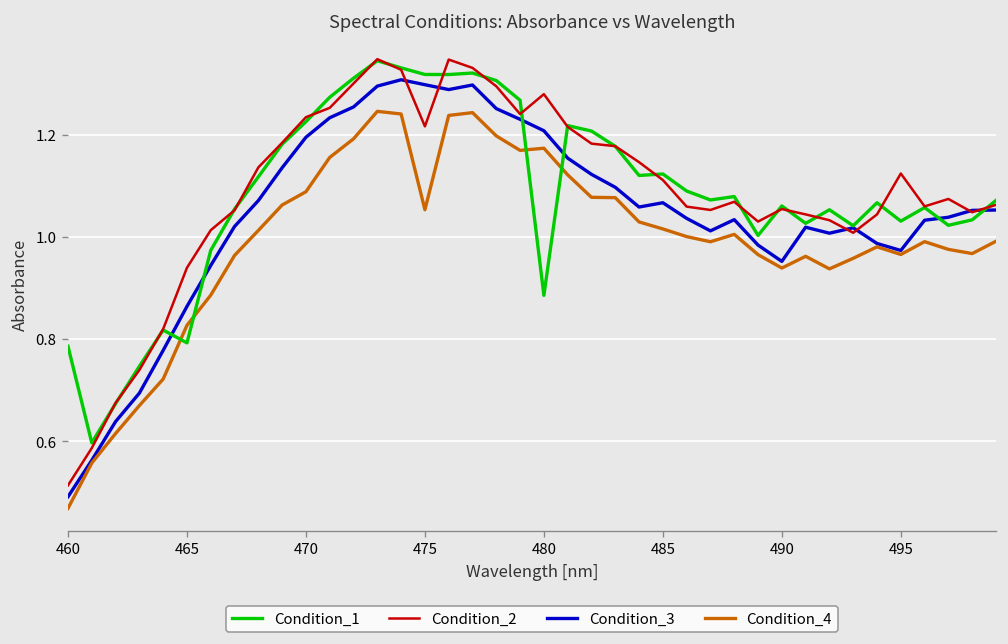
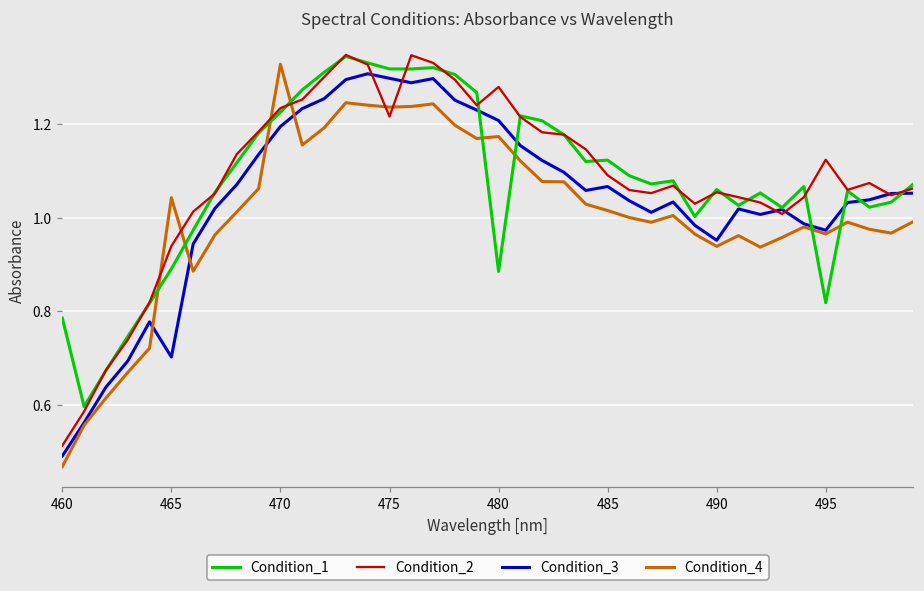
  {
    "Condition_1": {
      "460": 0.79,
-     "465": 0.79,
+     "465": 0.89,
      "470": 1.23,
      "475": 1.32,
      "480": 0.89,
      "485": 1.12,
      "490": 1.06,
-     "495": 1.03
+     "495": 0.82
    },
    "Condition_2": {
      "460": 0.51,
      "465": 0.94,
      "470": 1.23,
      "475": 1.22,
      "480": 1.28,
-     "485": 1.11,
+     "485": 1.09,
      "490": 1.05,
      "495": 1.12
    },
    "Condition_3": {
      "460": 0.49,
-     "465": 0.86,
+     "465": 0.70,
      "470": 1.20,
      "475": 1.30,
      "480": 1.21,
      "485": 1.07,
      "490": 0.95,
      "495": 0.97
    },
    "Condition_4": {
      "460": 0.47,
-     "465": 0.83,
-     "470": 1.09,
-     "475": 1.05,
+     "465": 1.04,
+     "470": 1.33,
+     "475": 1.24,
      "480": 1.17,
      "485": 1.02,
      "490": 0.94,
      "495": 0.97
    }
  }
